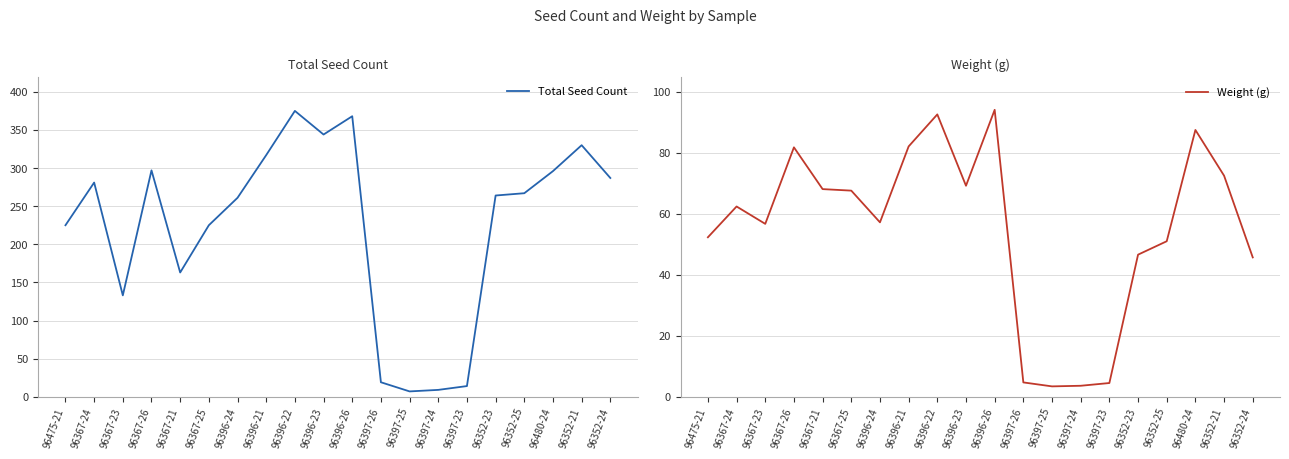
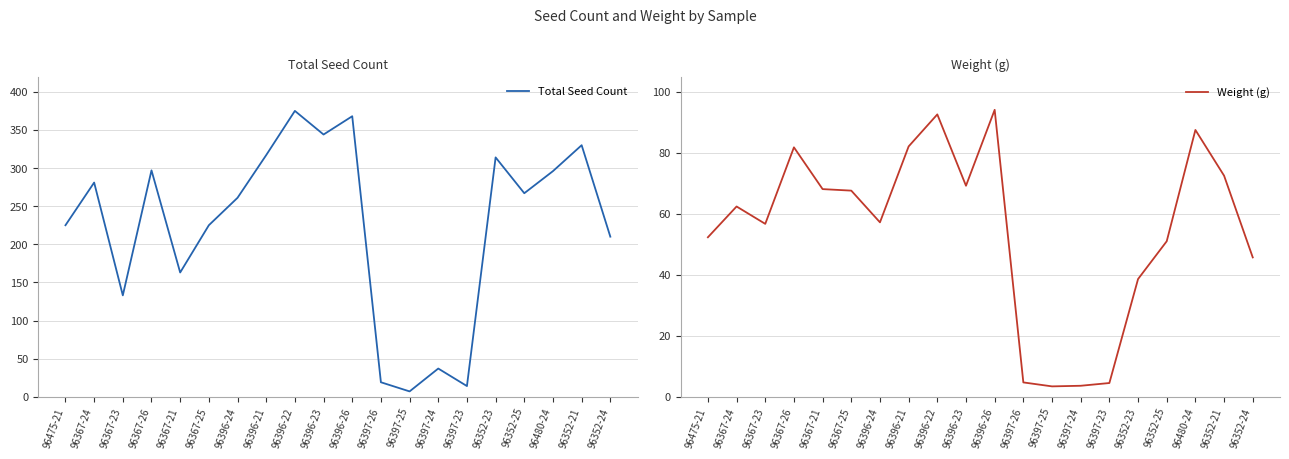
  {
    "Total Seed Count": {
      "96475-21": 230,
      "96367-24": 280,
      "96367-23": 130,
      "96367-26": 300,
      "96367-21": 160,
      "96367-25": 230,
      "96396-24": 260,
      "96396-21": 320,
      "96396-22": 380,
      "96396-23": 340,
      "96396-26": 370,
      "96397-26": 20,
      "96397-25": 10,
-     "96397-24": 10,
+     "96397-24": 40,
      "96397-23": 10,
-     "96352-23": 260,
+     "96352-23": 310,
      "96352-25": 270,
      "96480-24": 300,
      "96352-21": 330,
-     "96352-24": 290
+     "96352-24": 210
    },
    "Weight (g)": {
      "96475-21": 52,
      "96367-24": 62,
      "96367-23": 57,
      "96367-26": 82,
      "96367-21": 68,
      "96367-25": 68,
      "96396-24": 57,
      "96396-21": 82,
      "96396-22": 93,
      "96396-23": 69,
      "96396-26": 94,
      "96397-26": 5,
      "96397-25": 3,
      "96397-24": 4,
      "96397-23": 5,
-     "96352-23": 47,
+     "96352-23": 39,
      "96352-25": 51,
      "96480-24": 88,
      "96352-21": 73,
      "96352-24": 46
    }
  }
